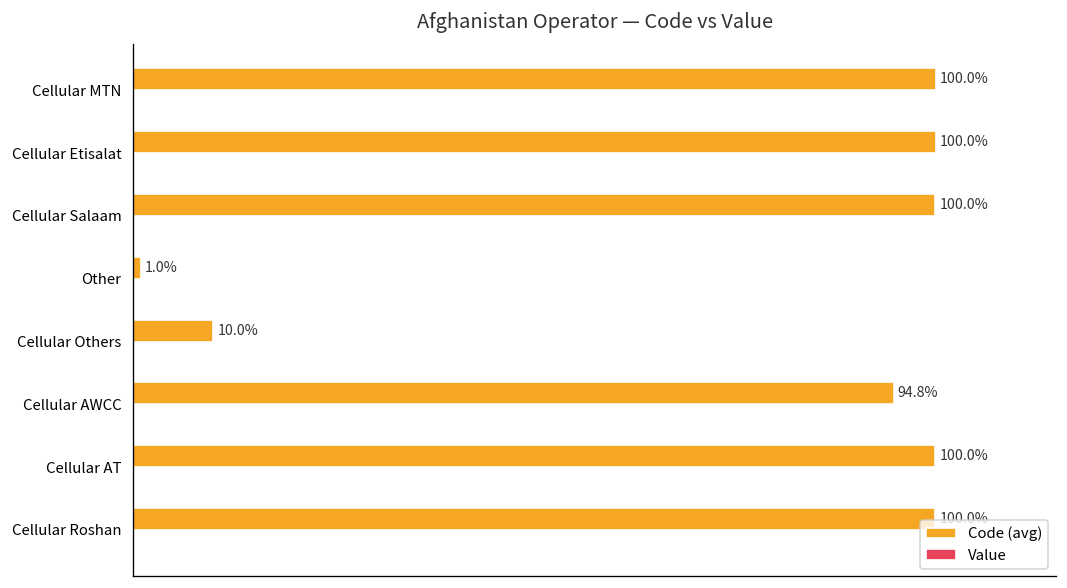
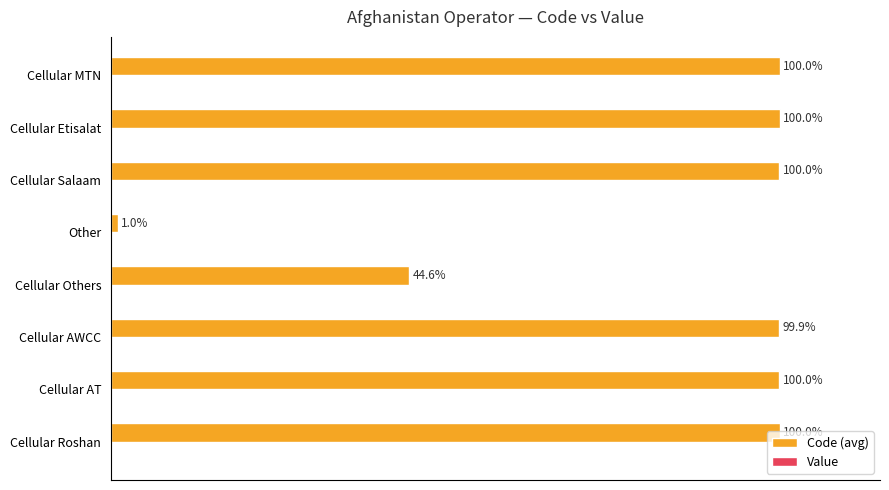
  {
    "Code (avg)": {
      "Cellular MTN": "100.0%",
      "Cellular Etisalat": "100.0%",
      "Cellular Salaam": "100.0%",
      "Other": "1.0%",
-     "Cellular Others": "10.0%",
-     "Cellular AWCC": "94.8%",
+     "Cellular Others": "44.6%",
+     "Cellular AWCC": "99.9%",
      "Cellular AT": "100.0%"
    }
  }
